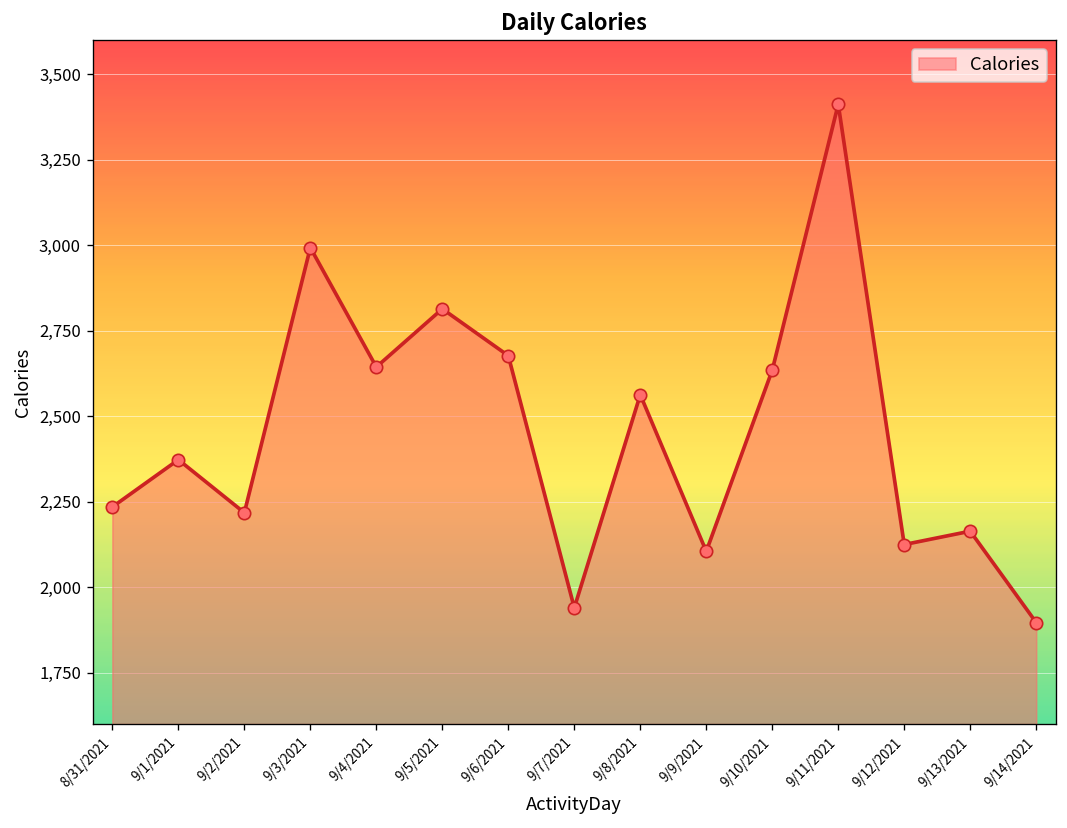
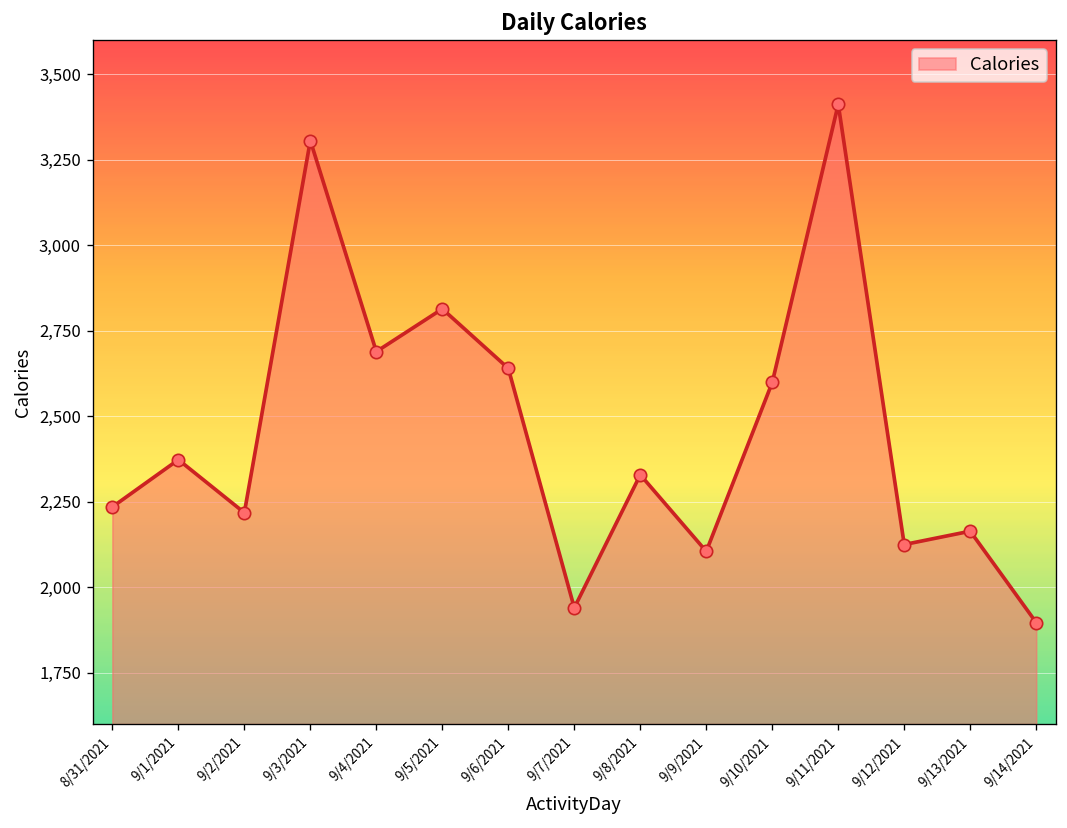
  {
    "8/31/2021": "2,240",
    "9/1/2021": "2,370",
    "9/2/2021": "2,220",
-   "9/3/2021": "2,990",
-   "9/4/2021": "2,640",
+   "9/3/2021": "3,310",
+   "9/4/2021": "2,690",
    "9/5/2021": "2,810",
-   "9/6/2021": "2,680",
+   "9/6/2021": "2,640",
    "9/7/2021": "1,940",
-   "9/8/2021": "2,560",
+   "9/8/2021": "2,330",
    "9/9/2021": "2,110",
-   "9/10/2021": "2,640",
+   "9/10/2021": "2,600",
    "9/11/2021": "3,410",
    "9/12/2021": "2,130",
    "9/13/2021": "2,160",
    "9/14/2021": "1,900"
  }
